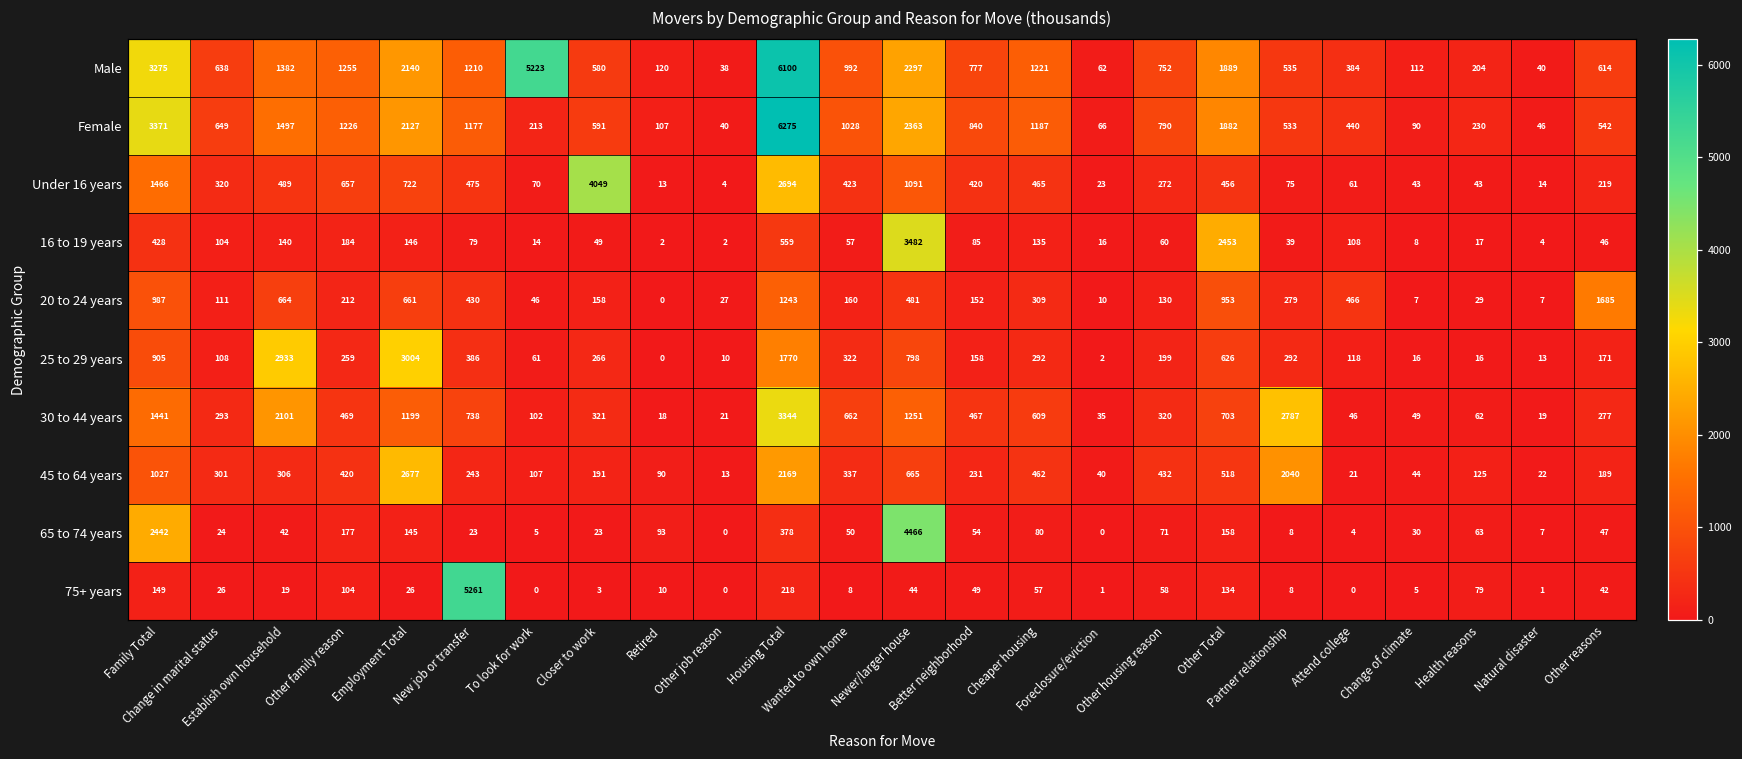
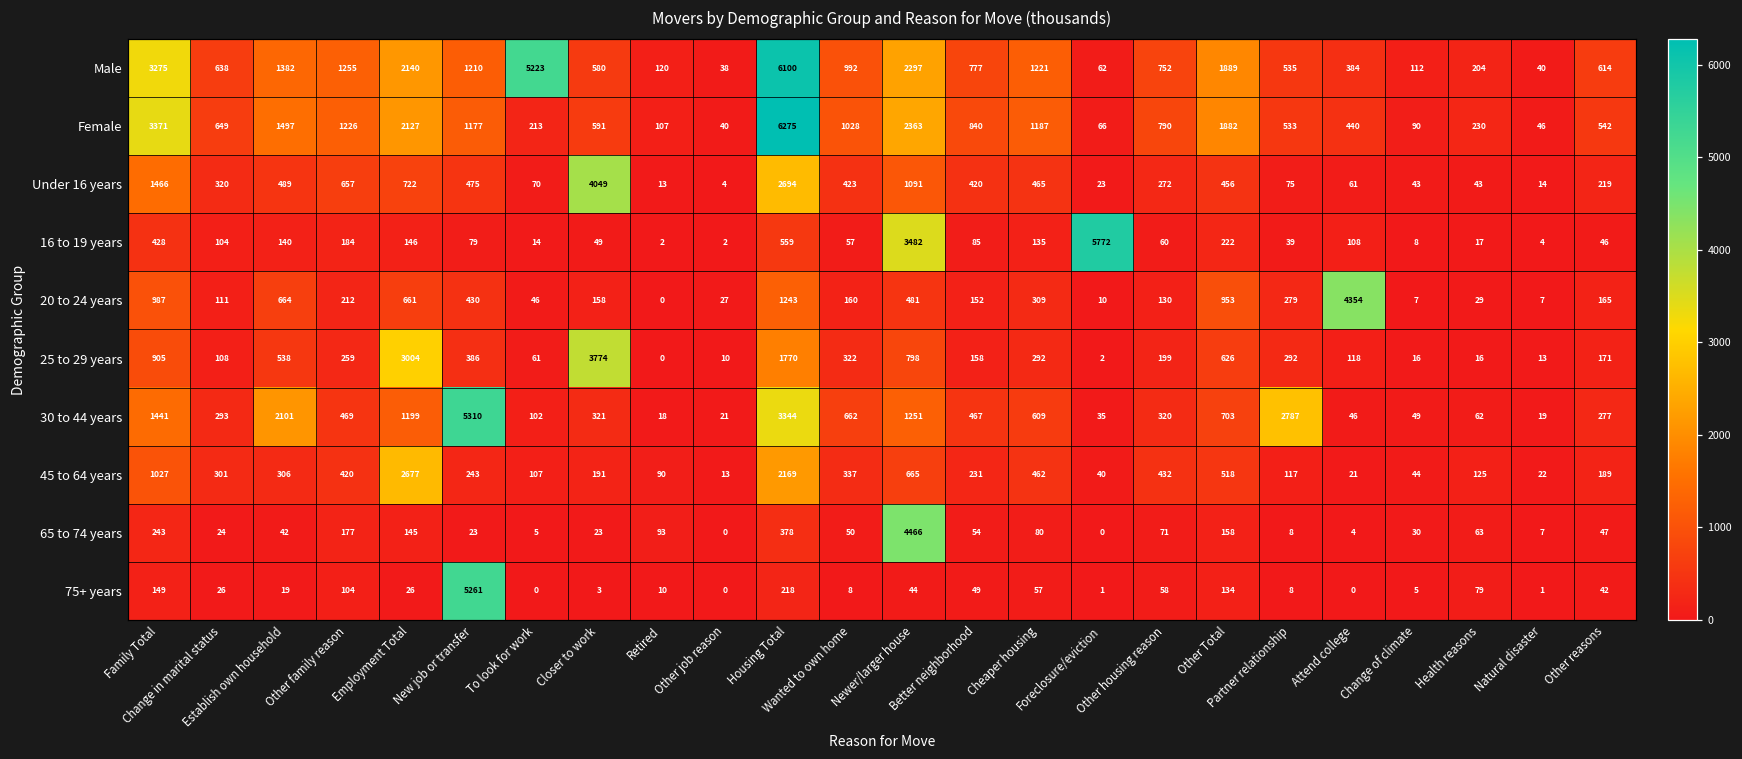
  {
    "16 to 19 years": {
      "Family Total": 428,
      "Change in marital status": 104,
      "Establish own household": 140,
      "Other family reason": 184,
      "Employment Total": 146,
      "New job or transfer": 79,
      "To look for work": 14,
      "Closer to work": 49,
      "Retired": 2,
      "Other job reason": 2,
      "Housing Total": 559,
      "Wanted to own home": 57,
      "Newer/larger house": 3482,
      "Better neighborhood": 85,
      "Cheaper housing": 135,
-     "Foreclosure/eviction": 16,
+     "Foreclosure/eviction": 5772,
      "Other housing reason": 60,
-     "Other Total": 2453,
+     "Other Total": 222,
      "Partner relationship": 39,
      "Attend college": 108,
      "Change of climate": 8,
      "Health reasons": 17,
      "Natural disaster": 4,
      "Other reasons": 46
    },
    "20 to 24 years": {
      "Family Total": 987,
      "Change in marital status": 111,
      "Establish own household": 664,
      "Other family reason": 212,
      "Employment Total": 661,
      "New job or transfer": 430,
      "To look for work": 46,
      "Closer to work": 158,
      "Retired": 0,
      "Other job reason": 27,
      "Housing Total": 1243,
      "Wanted to own home": 160,
      "Newer/larger house": 481,
      "Better neighborhood": 152,
      "Cheaper housing": 309,
      "Foreclosure/eviction": 10,
      "Other housing reason": 130,
      "Other Total": 953,
      "Partner relationship": 279,
-     "Attend college": 466,
+     "Attend college": 4354,
      "Change of climate": 7,
      "Health reasons": 29,
      "Natural disaster": 7,
-     "Other reasons": 1685
+     "Other reasons": 165
    },
    "25 to 29 years": {
      "Family Total": 905,
      "Change in marital status": 108,
-     "Establish own household": 2933,
+     "Establish own household": 538,
      "Other family reason": 259,
      "Employment Total": 3004,
      "New job or transfer": 386,
      "To look for work": 61,
-     "Closer to work": 266,
+     "Closer to work": 3774,
      "Retired": 0,
      "Other job reason": 10,
      "Housing Total": 1770,
      "Wanted to own home": 322,
      "Newer/larger house": 798,
      "Better neighborhood": 158,
      "Cheaper housing": 292,
      "Foreclosure/eviction": 2,
      "Other housing reason": 199,
      "Other Total": 626,
      "Partner relationship": 292,
      "Attend college": 118,
      "Change of climate": 16,
      "Health reasons": 16,
      "Natural disaster": 13,
      "Other reasons": 171
    },
    "30 to 44 years": {
      "Family Total": 1441,
      "Change in marital status": 293,
      "Establish own household": 2101,
      "Other family reason": 469,
      "Employment Total": 1199,
-     "New job or transfer": 738,
+     "New job or transfer": 5310,
      "To look for work": 102,
      "Closer to work": 321,
      "Retired": 18,
      "Other job reason": 21,
      "Housing Total": 3344,
      "Wanted to own home": 662,
      "Newer/larger house": 1251,
      "Better neighborhood": 467,
      "Cheaper housing": 609,
      "Foreclosure/eviction": 35,
      "Other housing reason": 320,
      "Other Total": 703,
      "Partner relationship": 2787,
      "Attend college": 46,
      "Change of climate": 49,
      "Health reasons": 62,
      "Natural disaster": 19,
      "Other reasons": 277
    },
    "45 to 64 years": {
      "Family Total": 1027,
      "Change in marital status": 301,
      "Establish own household": 306,
      "Other family reason": 420,
      "Employment Total": 2677,
      "New job or transfer": 243,
      "To look for work": 107,
      "Closer to work": 191,
      "Retired": 90,
      "Other job reason": 13,
      "Housing Total": 2169,
      "Wanted to own home": 337,
      "Newer/larger house": 665,
      "Better neighborhood": 231,
      "Cheaper housing": 462,
      "Foreclosure/eviction": 40,
      "Other housing reason": 432,
      "Other Total": 518,
-     "Partner relationship": 2040,
+     "Partner relationship": 117,
      "Attend college": 21,
      "Change of climate": 44,
      "Health reasons": 125,
      "Natural disaster": 22,
      "Other reasons": 189
    },
    "65 to 74 years": {
-     "Family Total": 2442,
+     "Family Total": 243,
      "Change in marital status": 24,
      "Establish own household": 42,
      "Other family reason": 177,
      "Employment Total": 145,
      "New job or transfer": 23,
      "To look for work": 5,
      "Closer to work": 23,
      "Retired": 93,
      "Other job reason": 0,
      "Housing Total": 378,
      "Wanted to own home": 50,
      "Newer/larger house": 4466,
      "Better neighborhood": 54,
      "Cheaper housing": 80,
      "Foreclosure/eviction": 0,
      "Other housing reason": 71,
      "Other Total": 158,
      "Partner relationship": 8,
      "Attend college": 4,
      "Change of climate": 30,
      "Health reasons": 63,
      "Natural disaster": 7,
      "Other reasons": 47
    }
  }
